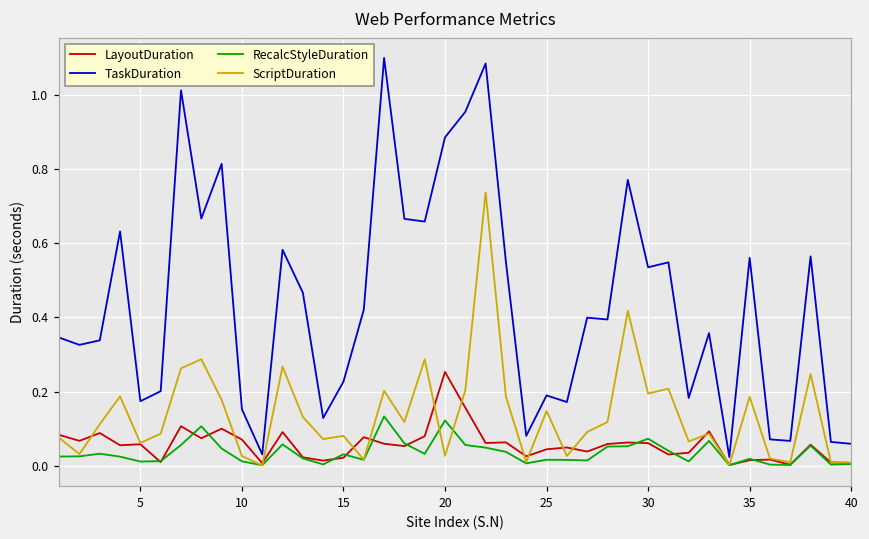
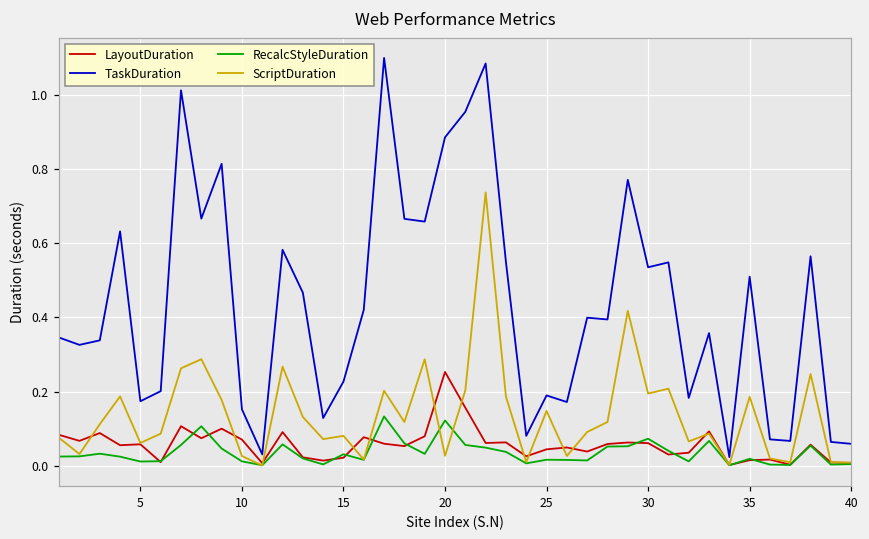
  {
    "LayoutDuration": {
      "10": 0.07,
      "15": 0.02,
      "20": 0.25,
      "25": 0.04,
      "30": 0.06
    },
    "TaskDuration": {
      "5": 0.17,
      "10": 0.15,
      "15": 0.23,
      "20": 0.89,
      "25": 0.19,
      "30": 0.54,
-     "35": 0.56,
+     "35": 0.51,
      "40": 0.06
    },
    "RecalcStyleDuration": {
      "5": 0.01,
      "10": 0.01,
      "15": 0.03,
      "20": 0.12,
      "25": 0.02,
      "30": 0.07
    },
    "ScriptDuration": {
      "10": 0.03,
      "15": 0.08,
      "20": 0.03,
      "25": 0.15,
      "30": 0.19,
      "35": 0.19
    }
  }
